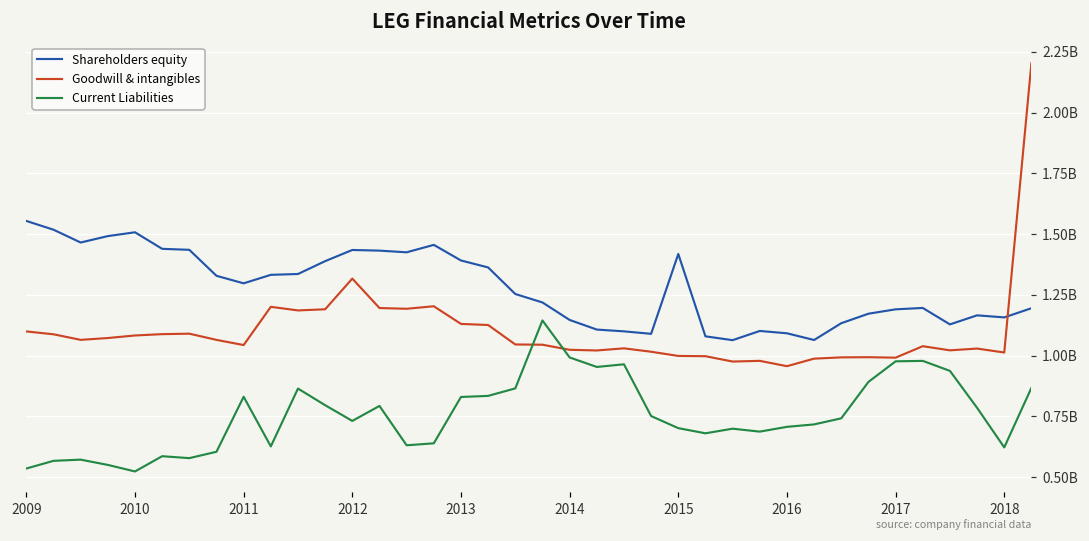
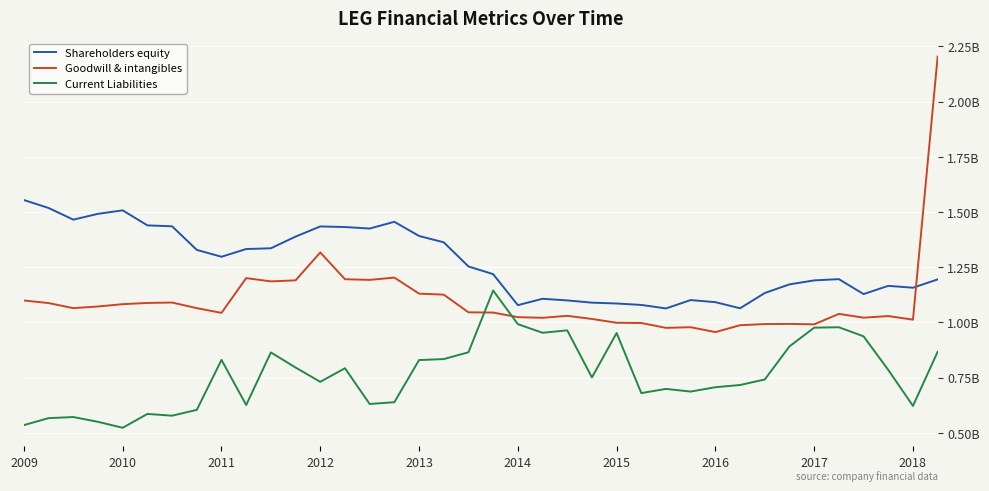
  {
    "Shareholders equity": {
      "2009": 1550000000,
      "2010": 1510000000,
      "2011": 1300000000,
      "2012": 1430000000,
      "2013": 1390000000,
-     "2014": 1150000000,
-     "2015": 1420000000,
+     "2014": 1080000000,
+     "2015": 1090000000,
      "2016": 1090000000,
      "2017": 1190000000,
      "2018": 1160000000
    },
    "Goodwill & intangibles": {
      "2009": 1100000000,
      "2010": 1080000000,
      "2011": 1040000000,
      "2012": 1320000000,
      "2013": 1130000000,
      "2014": 1020000000,
      "2015": 1000000000,
      "2016": 960000000,
      "2017": 990000000,
      "2018": 1010000000
    },
    "Current Liabilities": {
      "2009": 540000000,
      "2010": 520000000,
      "2011": 830000000,
      "2012": 730000000,
      "2013": 830000000,
      "2014": 990000000,
-     "2015": 700000000,
+     "2015": 950000000,
      "2016": 710000000,
      "2017": 980000000,
      "2018": 620000000
    }
  }
